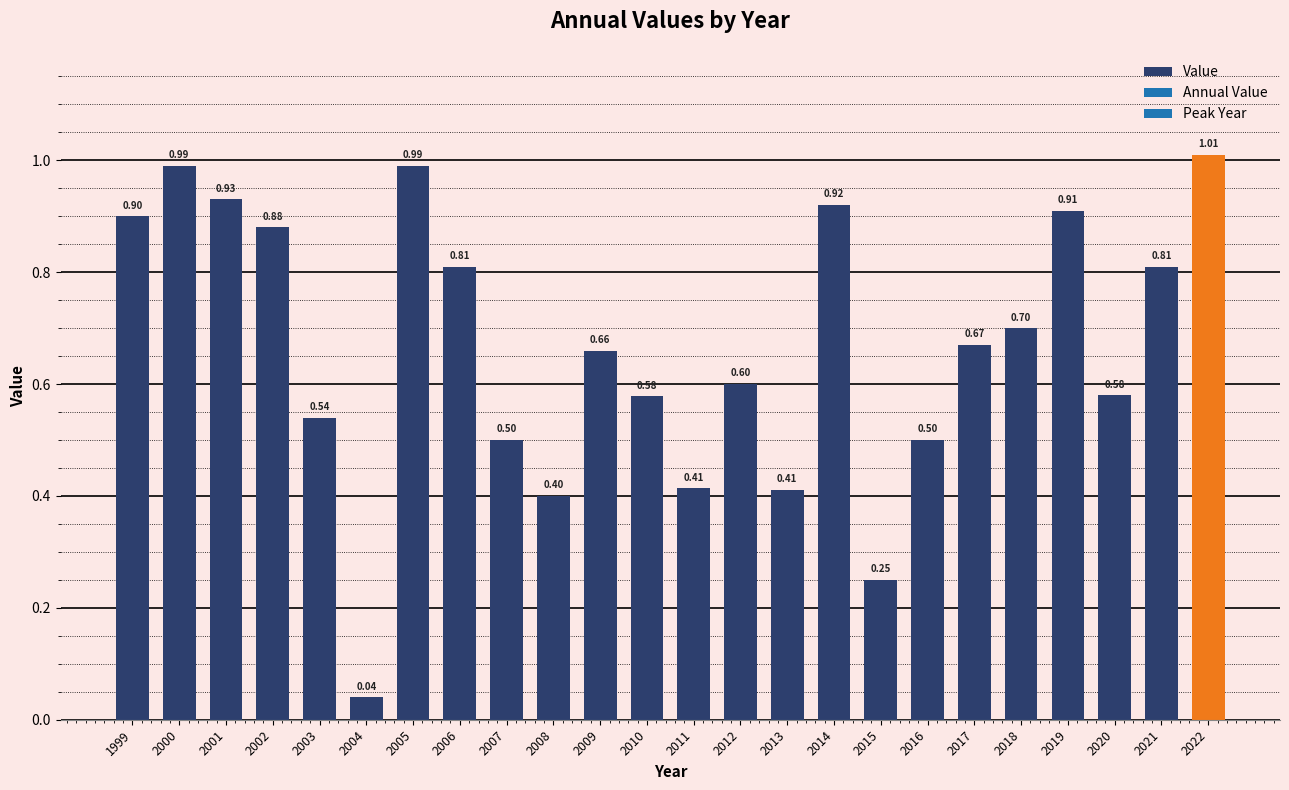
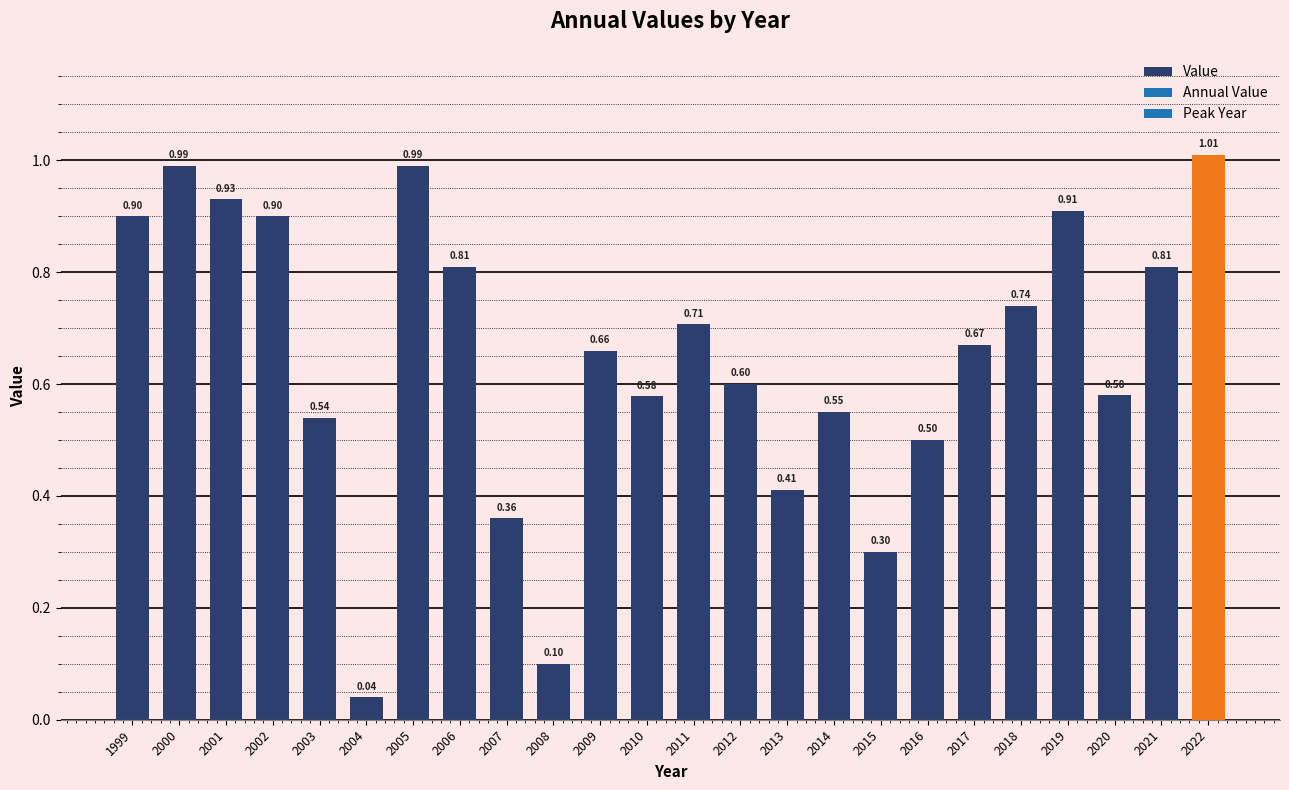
  {
    "1999": 0.90,
    "2000": 0.99,
    "2001": 0.93,
-   "2002": 0.88,
+   "2002": 0.90,
    "2003": 0.54,
    "2004": 0.04,
    "2005": 0.99,
    "2006": 0.81,
-   "2007": 0.50,
-   "2008": 0.40,
+   "2007": 0.36,
+   "2008": 0.10,
    "2009": 0.66,
    "2010": 0.58,
-   "2011": 0.41,
+   "2011": 0.71,
    "2012": 0.60,
    "2013": 0.41,
-   "2014": 0.92,
-   "2015": 0.25,
+   "2014": 0.55,
+   "2015": 0.30,
    "2016": 0.50,
    "2017": 0.67,
-   "2018": 0.70,
+   "2018": 0.74,
    "2019": 0.91,
    "2020": 0.58,
    "2021": 0.81,
    "2022": 1.01
  }
